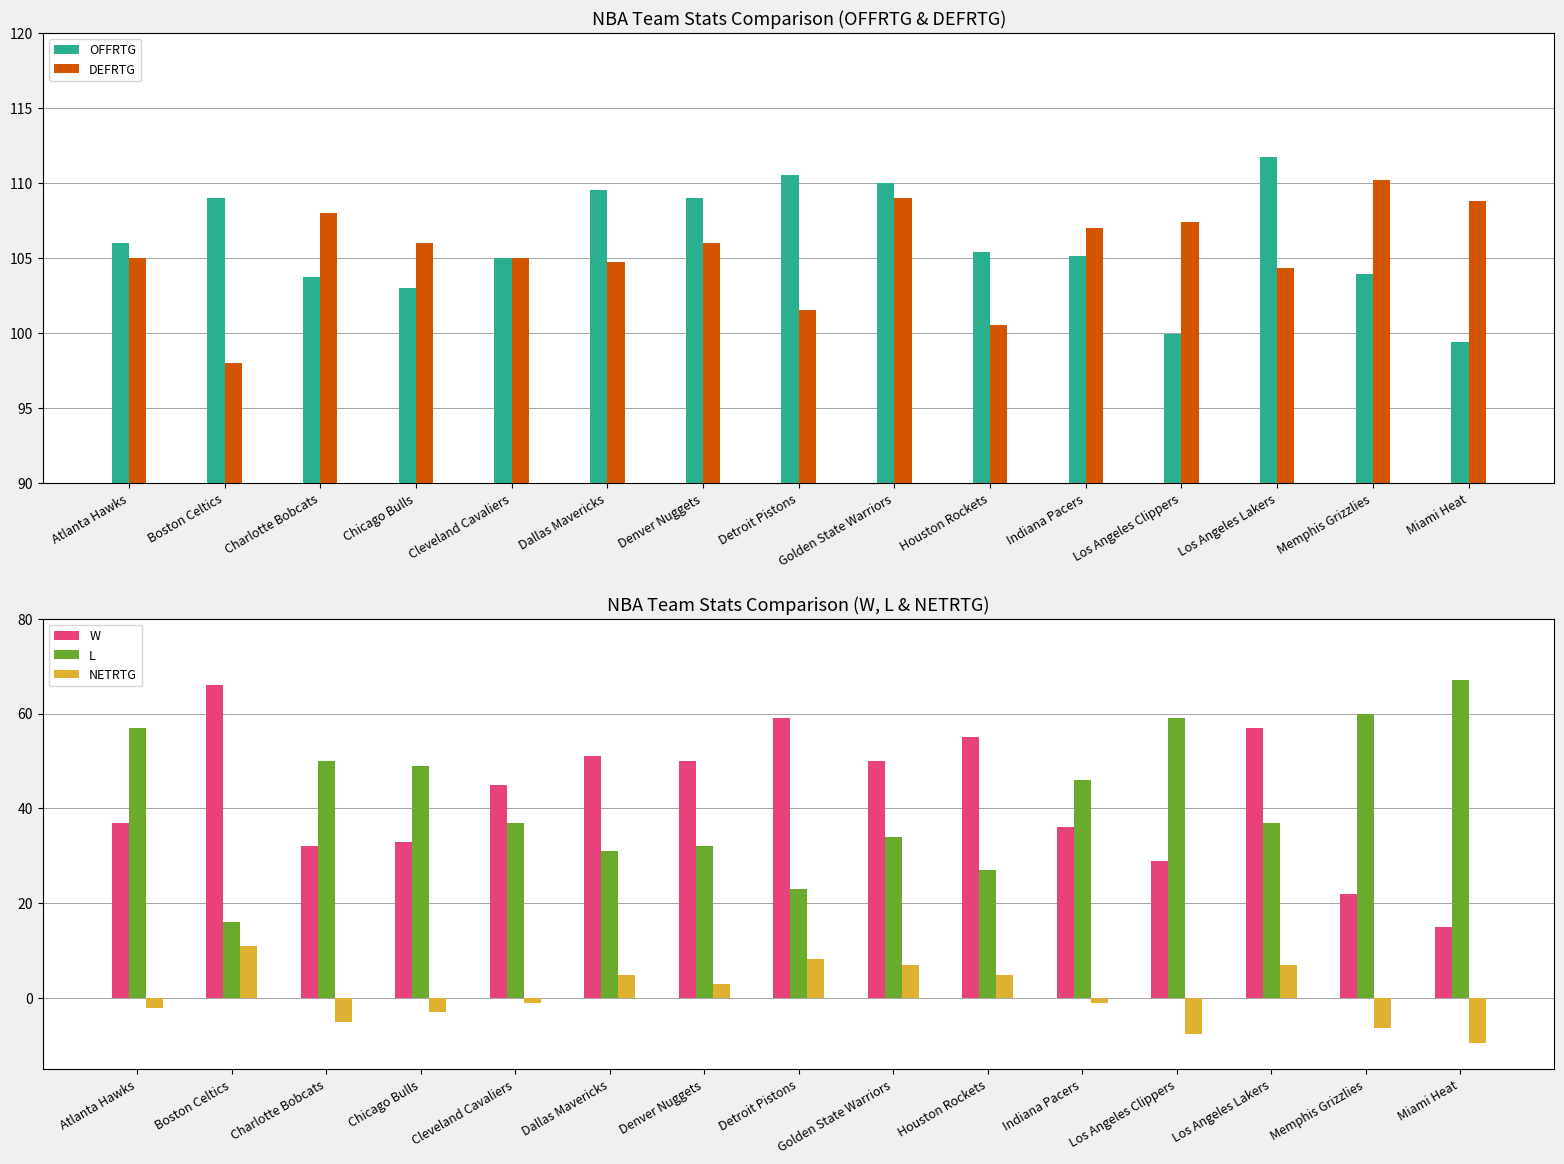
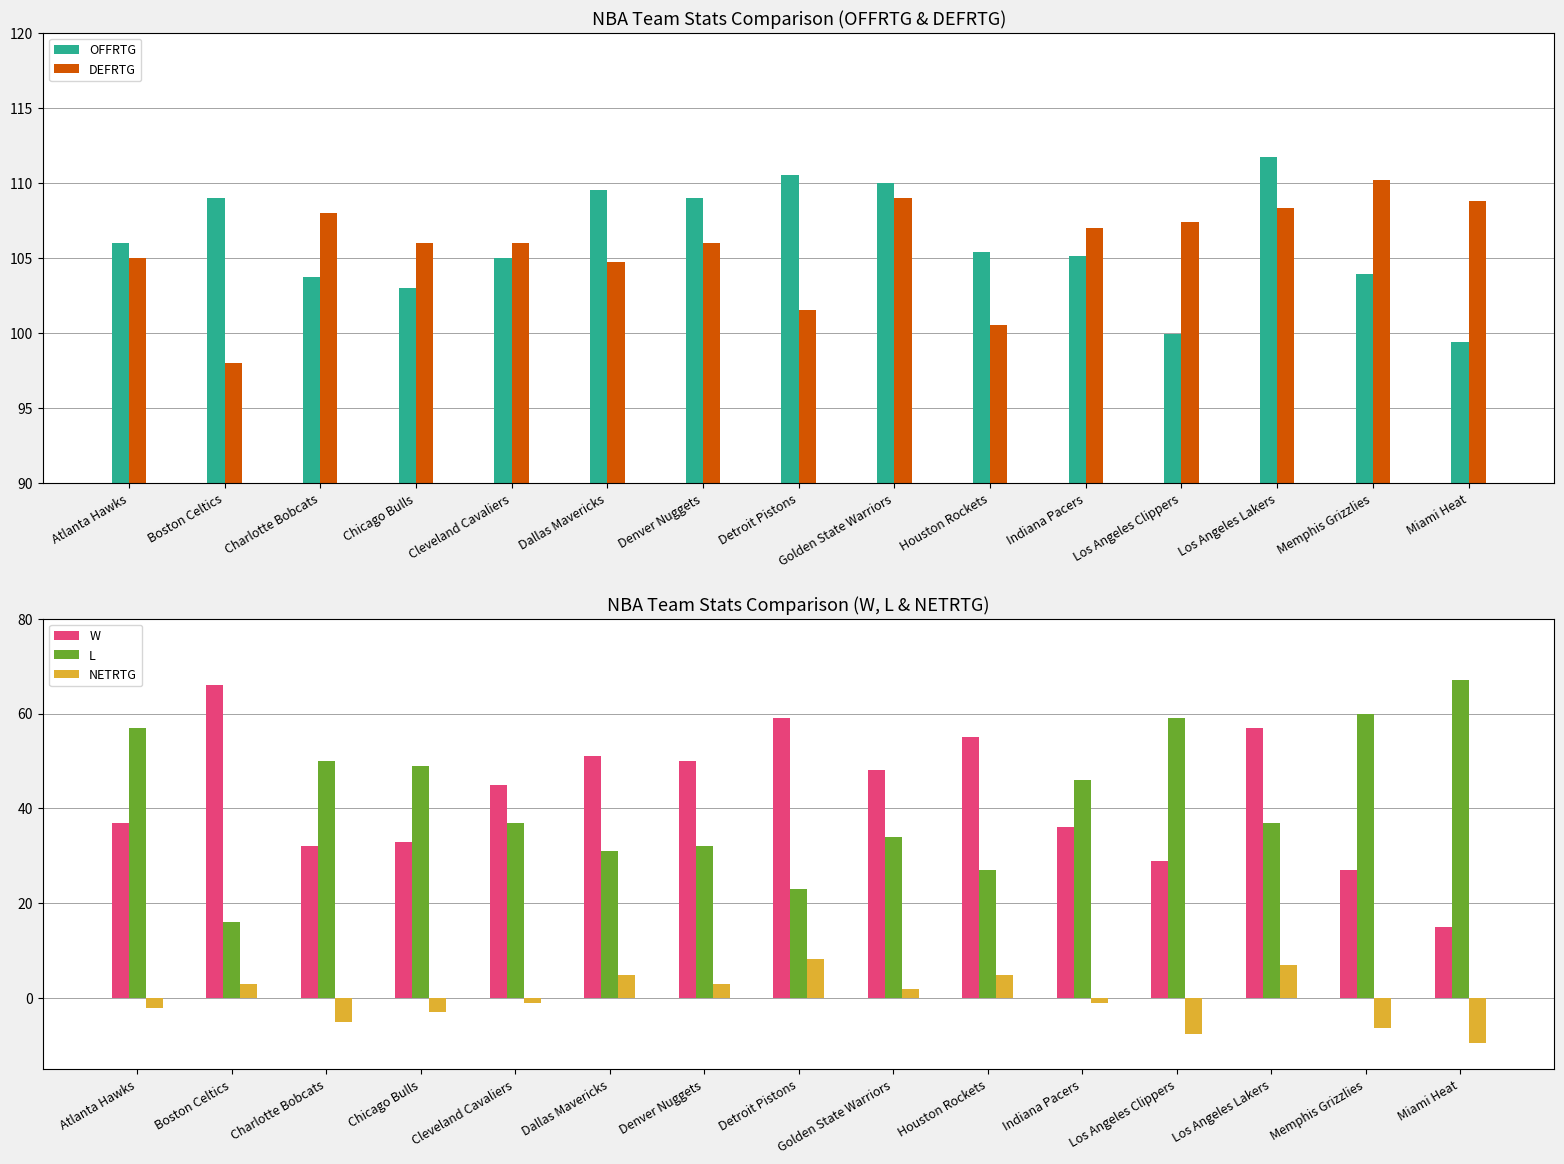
  {
    "NBA Team Stats Comparison (OFFRTG & DEFRTG)": {
      "OFFRTG": {
        "Atlanta Hawks": 106.0,
        "Boston Celtics": 109.0,
        "Charlotte Bobcats": 103.7,
        "Chicago Bulls": 103.0,
        "Cleveland Cavaliers": 105.0,
        "Dallas Mavericks": 109.5,
        "Denver Nuggets": 109.0,
        "Detroit Pistons": 110.5,
        "Golden State Warriors": 110.0,
        "Houston Rockets": 105.4,
        "Indiana Pacers": 105.1,
        "Los Angeles Clippers": 99.9,
        "Los Angeles Lakers": 111.7,
        "Memphis Grizzlies": 103.9,
        "Miami Heat": 99.4
      },
      "DEFRTG": {
        "Atlanta Hawks": 105.0,
        "Boston Celtics": 98.0,
        "Charlotte Bobcats": 108.0,
        "Chicago Bulls": 106.0,
-       "Cleveland Cavaliers": 105,
+       "Cleveland Cavaliers": 106,
        "Dallas Mavericks": 104.7,
        "Denver Nuggets": 106.0,
        "Detroit Pistons": 101.5,
        "Golden State Warriors": 109.0,
        "Houston Rockets": 100.5,
        "Indiana Pacers": 107.0,
        "Los Angeles Clippers": 107.4,
-       "Los Angeles Lakers": 104.3,
+       "Los Angeles Lakers": 108.3,
        "Memphis Grizzlies": 110.2,
        "Miami Heat": 108.8
      }
    },
    "NBA Team Stats Comparison (W, L & NETRTG)": {
      "W": {
        "Atlanta Hawks": 37,
        "Boston Celtics": 66,
        "Charlotte Bobcats": 32,
        "Chicago Bulls": 33,
        "Cleveland Cavaliers": 45,
        "Dallas Mavericks": 51,
        "Denver Nuggets": 50,
        "Detroit Pistons": 59,
-       "Golden State Warriors": 50,
+       "Golden State Warriors": 48,
        "Houston Rockets": 55,
        "Indiana Pacers": 36,
        "Los Angeles Clippers": 29,
        "Los Angeles Lakers": 57,
-       "Memphis Grizzlies": 22,
+       "Memphis Grizzlies": 27,
        "Miami Heat": 15
      },
      "L": {
        "Atlanta Hawks": 57,
        "Boston Celtics": 16,
        "Charlotte Bobcats": 50,
        "Chicago Bulls": 49,
        "Cleveland Cavaliers": 37,
        "Dallas Mavericks": 31,
        "Denver Nuggets": 32,
        "Detroit Pistons": 23,
        "Golden State Warriors": 34,
        "Houston Rockets": 27,
        "Indiana Pacers": 46,
        "Los Angeles Clippers": 59,
        "Los Angeles Lakers": 37,
        "Memphis Grizzlies": 60,
        "Miami Heat": 67
      },
      "NETRTG": {
        "Atlanta Hawks": -2,
-       "Boston Celtics": 11,
+       "Boston Celtics": 3,
        "Charlotte Bobcats": -5,
        "Chicago Bulls": -3,
        "Cleveland Cavaliers": -1,
        "Dallas Mavericks": 5,
        "Denver Nuggets": 3,
        "Detroit Pistons": 8,
-       "Golden State Warriors": 7,
+       "Golden State Warriors": 2,
        "Houston Rockets": 5,
        "Indiana Pacers": -1,
        "Los Angeles Clippers": -8,
        "Los Angeles Lakers": 7,
        "Memphis Grizzlies": -6,
        "Miami Heat": -9
      }
    }
  }
